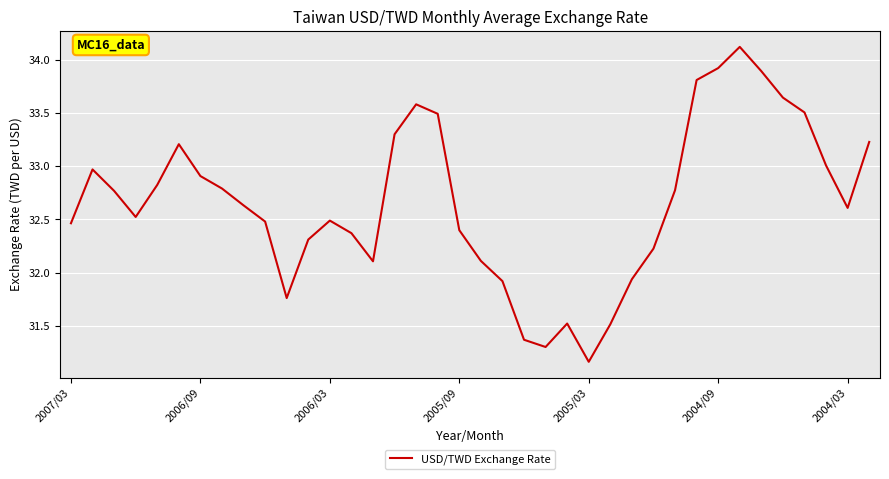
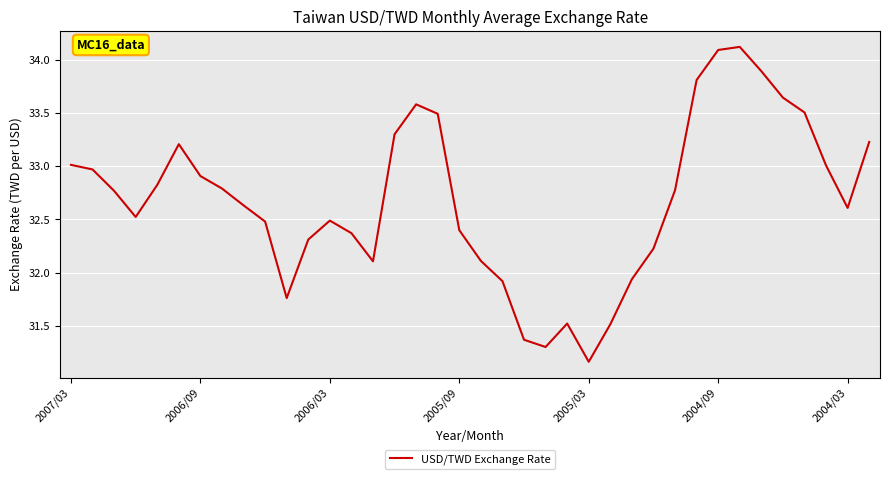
  {
-   "2007/03": 32.46,
+   "2007/03": 33.01,
    "2006/09": 32.91,
    "2006/03": 32.49,
    "2005/09": 32.40,
    "2005/03": 31.16,
-   "2004/09": 33.92,
+   "2004/09": 34.09,
    "2004/03": 32.61
  }
